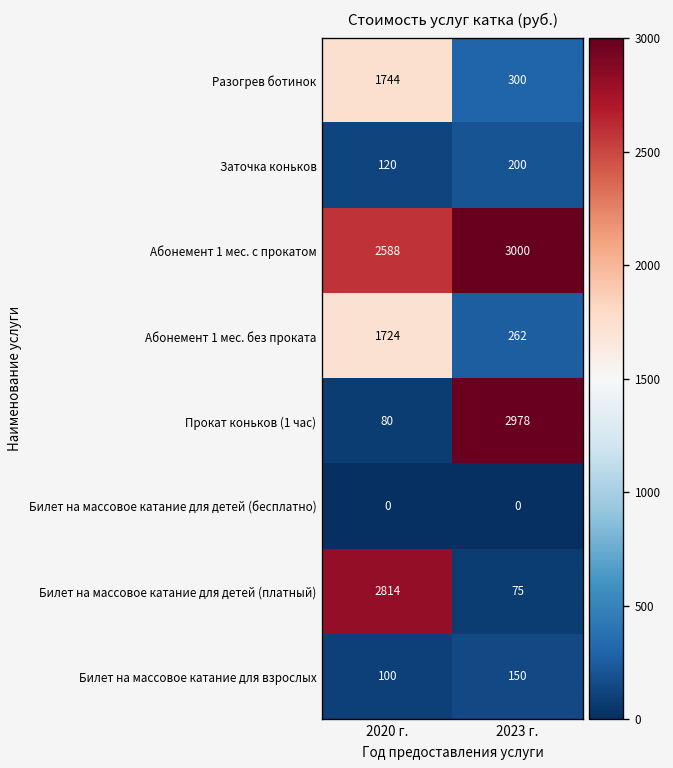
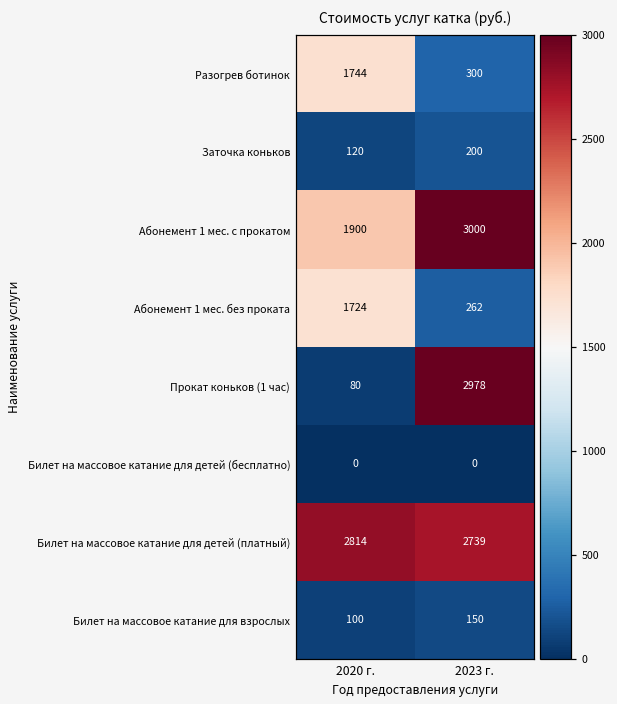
  {
    "Разогрев ботинок": {
      "2020 г.": 1744,
      "2023 г.": 300
    },
    "Заточка коньков": {
      "2020 г.": 120,
      "2023 г.": 200
    },
    "Абонемент 1 мес. с прокатом": {
-     "2020 г.": 2588,
+     "2020 г.": 1900,
      "2023 г.": 3000
    },
    "Абонемент 1 мес. без проката": {
      "2020 г.": 1724,
      "2023 г.": 262
    },
    "Прокат коньков (1 час)": {
      "2020 г.": 80,
      "2023 г.": 2978
    },
    "Билет на массовое катание для детей (бесплатно)": {
      "2020 г.": 0,
      "2023 г.": 0
    },
    "Билет на массовое катание для детей (платный)": {
      "2020 г.": 2814,
-     "2023 г.": 75
+     "2023 г.": 2739
    },
    "Билет на массовое катание для взрослых": {
      "2020 г.": 100,
      "2023 г.": 150
    }
  }
